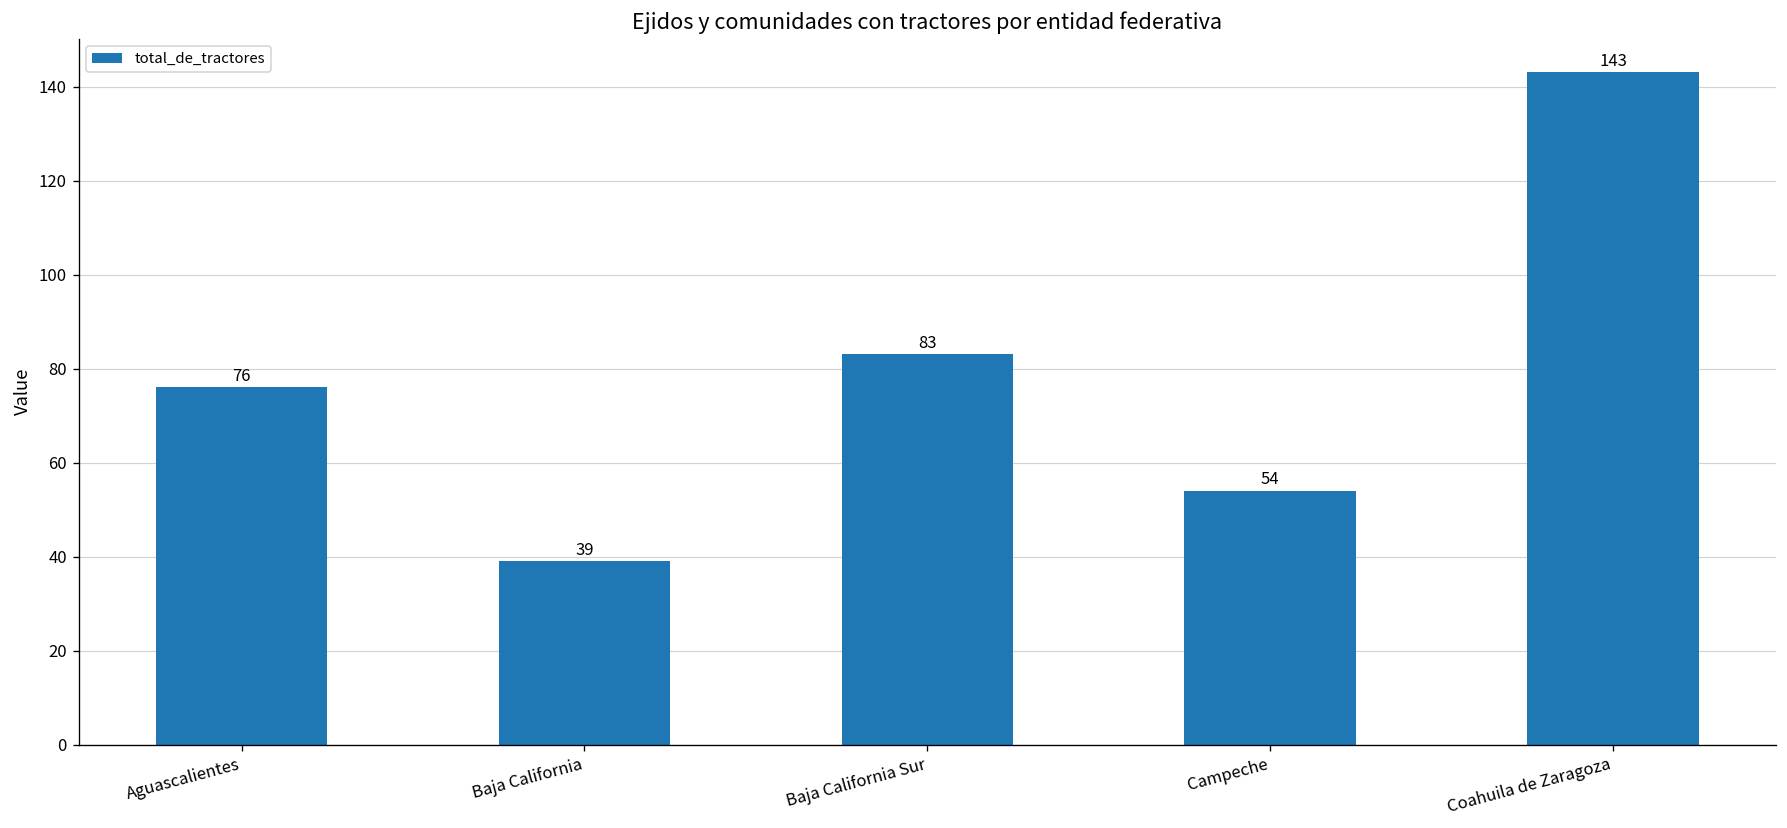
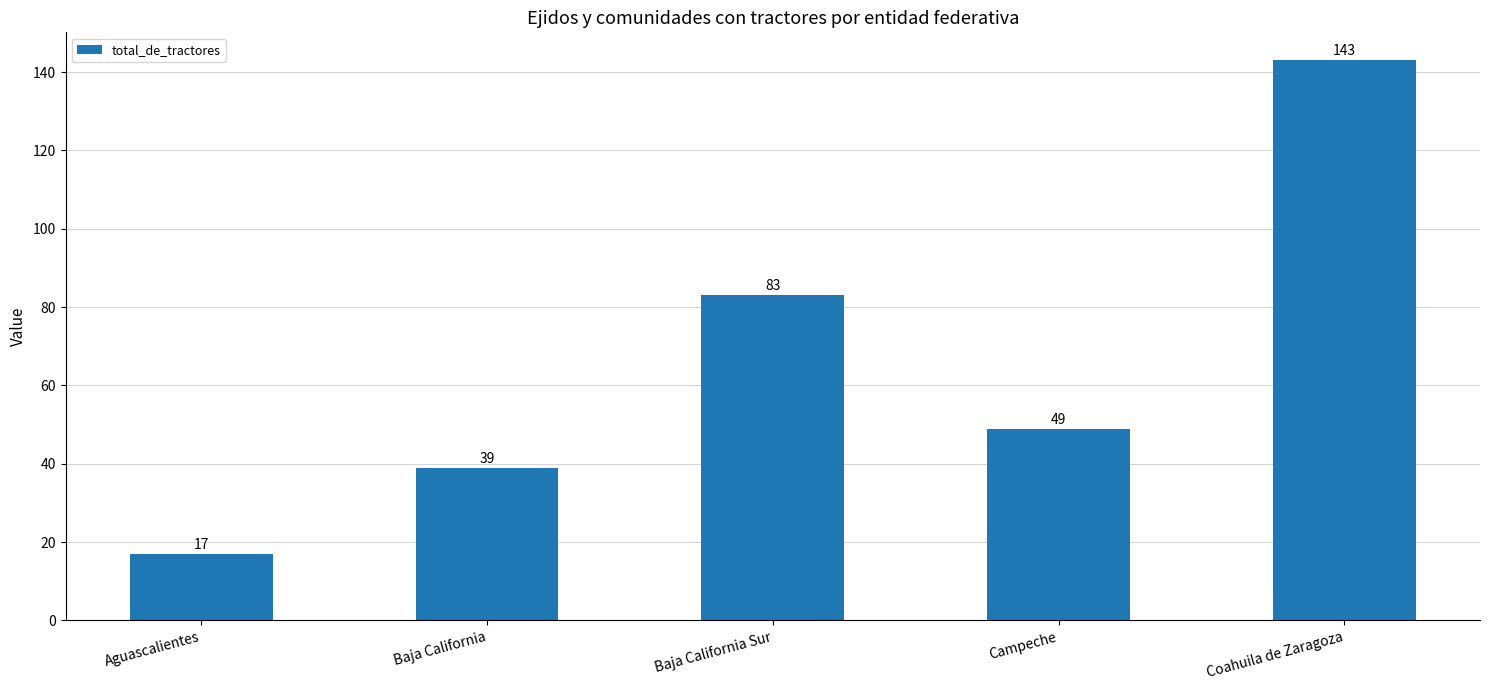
  {
-   "Aguascalientes": 76,
+   "Aguascalientes": 17,
    "Baja California": 39,
    "Baja California Sur": 83,
-   "Campeche": 54,
+   "Campeche": 49,
    "Coahuila de Zaragoza": 143
  }
